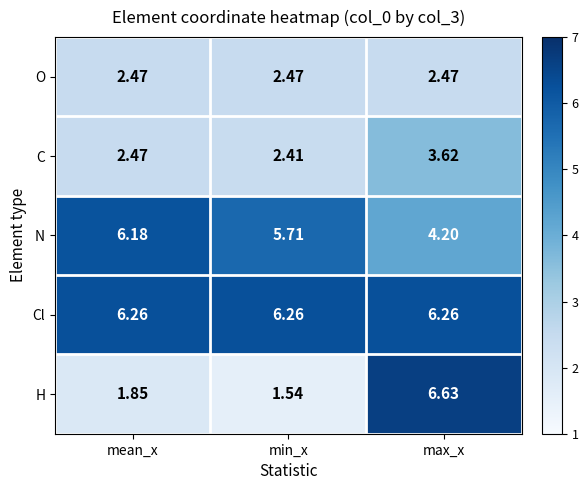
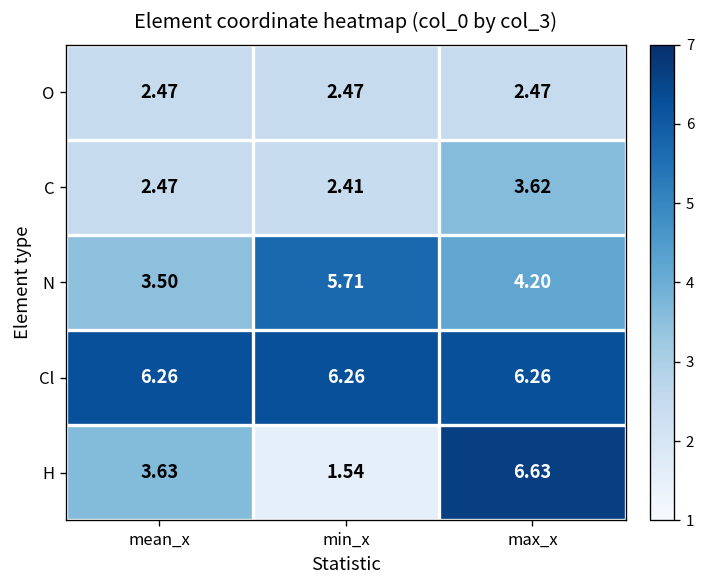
  {
    "O": {
      "mean_x": 2.47,
      "min_x": 2.47,
      "max_x": 2.47
    },
    "C": {
      "mean_x": 2.47,
      "min_x": 2.41,
      "max_x": 3.62
    },
    "N": {
-     "mean_x": 6.18,
+     "mean_x": 3.50,
      "min_x": 5.71,
      "max_x": 4.20
    },
    "Cl": {
      "mean_x": 6.26,
      "min_x": 6.26,
      "max_x": 6.26
    },
    "H": {
-     "mean_x": 1.85,
+     "mean_x": 3.63,
      "min_x": 1.54,
      "max_x": 6.63
    }
  }
